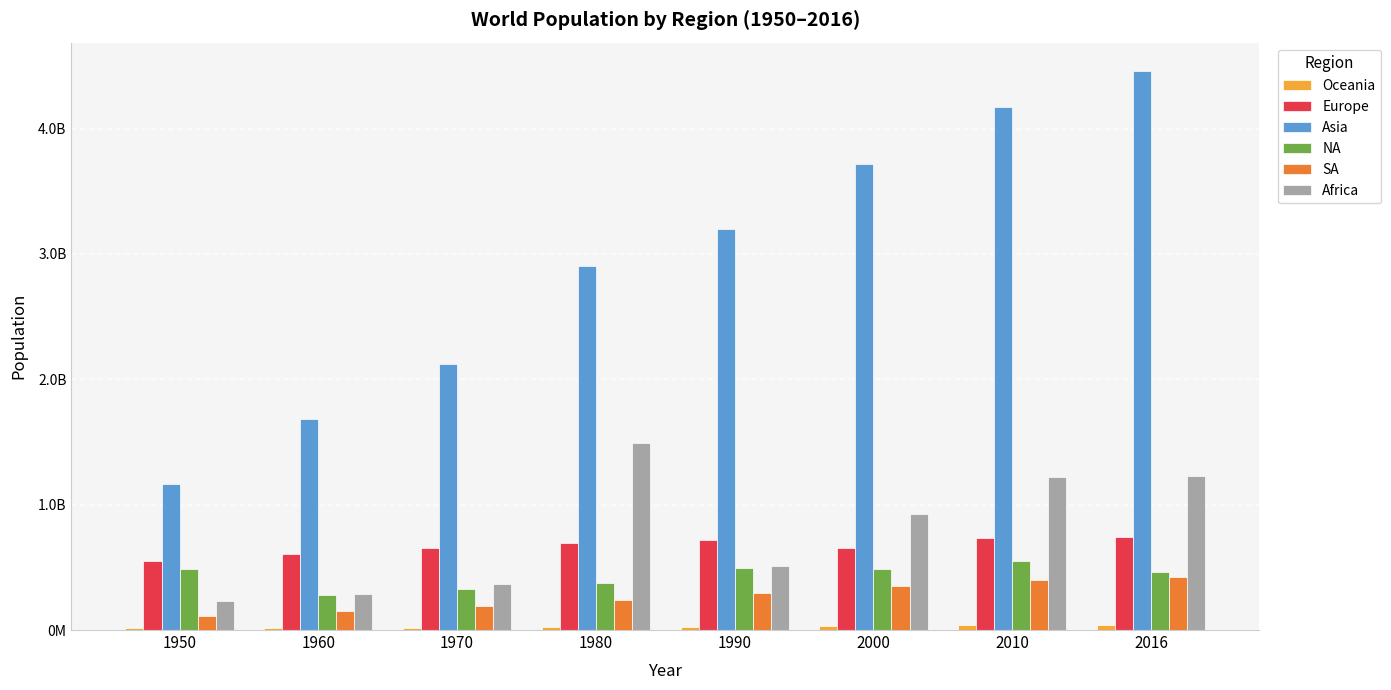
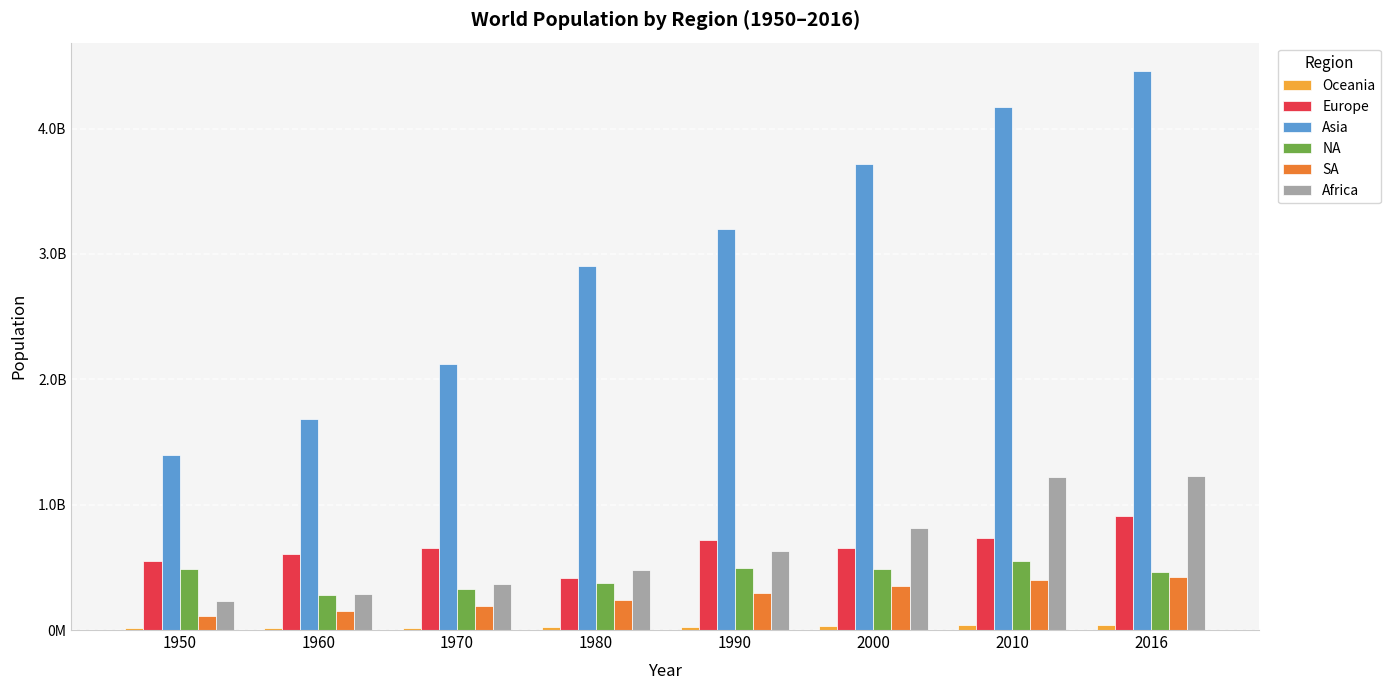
  {
    "Europe": {
      "1950": 550000000,
      "1960": 610000000,
      "1970": 660000000,
-     "1980": 690000000,
+     "1980": 410000000,
      "1990": 720000000,
      "2000": 650000000,
      "2010": 740000000,
-     "2016": 740000000
+     "2016": 910000000
    },
    "Asia": {
-     "1950": 1170000000,
+     "1950": 1390000000,
      "1960": 1690000000,
      "1970": 2120000000,
      "1980": 2900000000,
      "1990": 3200000000,
      "2000": 3710000000,
      "2010": 4170000000,
      "2016": 4460000000
    },
    "NA": {
      "1950": 480000000,
      "1960": 280000000,
      "1970": 330000000,
      "1980": 380000000,
      "1990": 490000000,
      "2000": 490000000,
      "2010": 550000000,
      "2016": 460000000
    },
    "Africa": {
      "1950": 230000000,
      "1960": 280000000,
      "1970": 370000000,
-     "1980": 1490000000,
-     "1990": 510000000,
-     "2000": 920000000,
+     "1980": 480000000,
+     "1990": 630000000,
+     "2000": 810000000,
      "2010": 1220000000,
      "2016": 1230000000
    }
  }
